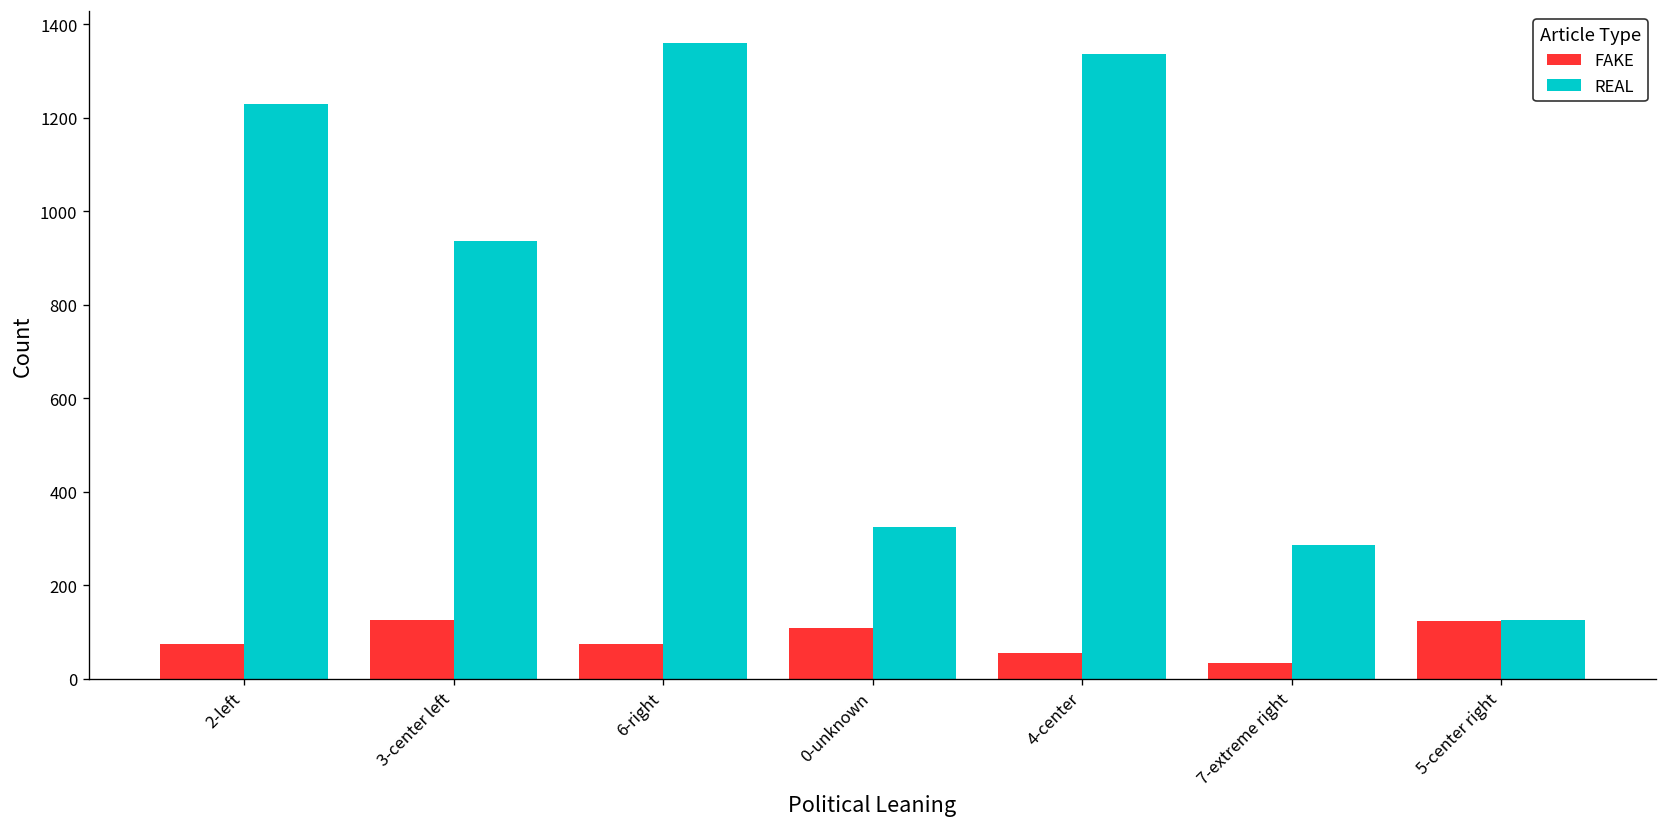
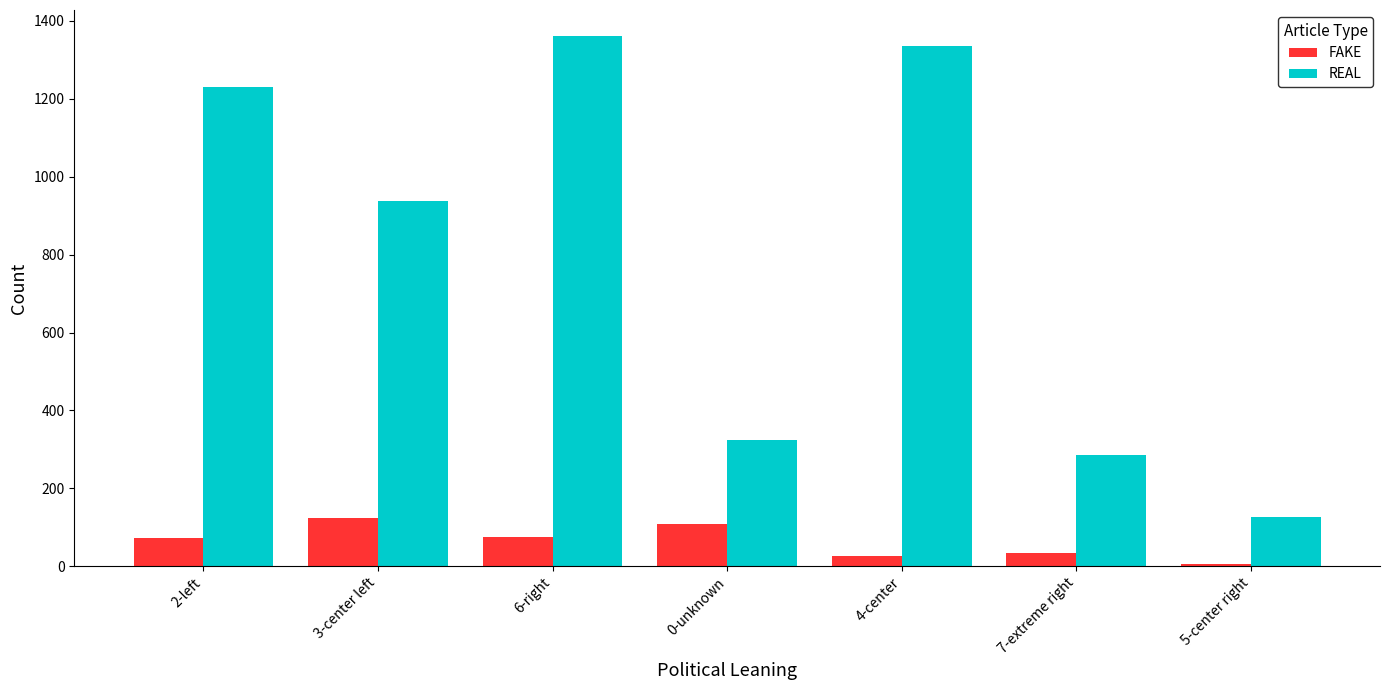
  {
    "FAKE": {
      "2-left": 70,
      "3-center left": 130,
      "6-right": 70,
      "0-unknown": 110,
-     "4-center": 60,
+     "4-center": 30,
      "7-extreme right": 30,
-     "5-center right": 120
+     "5-center right": 10
    },
    "REAL": {
      "2-left": 1230,
      "3-center left": 940,
      "6-right": 1360,
      "0-unknown": 330,
      "4-center": 1340,
      "7-extreme right": 290,
      "5-center right": 130
    }
  }
